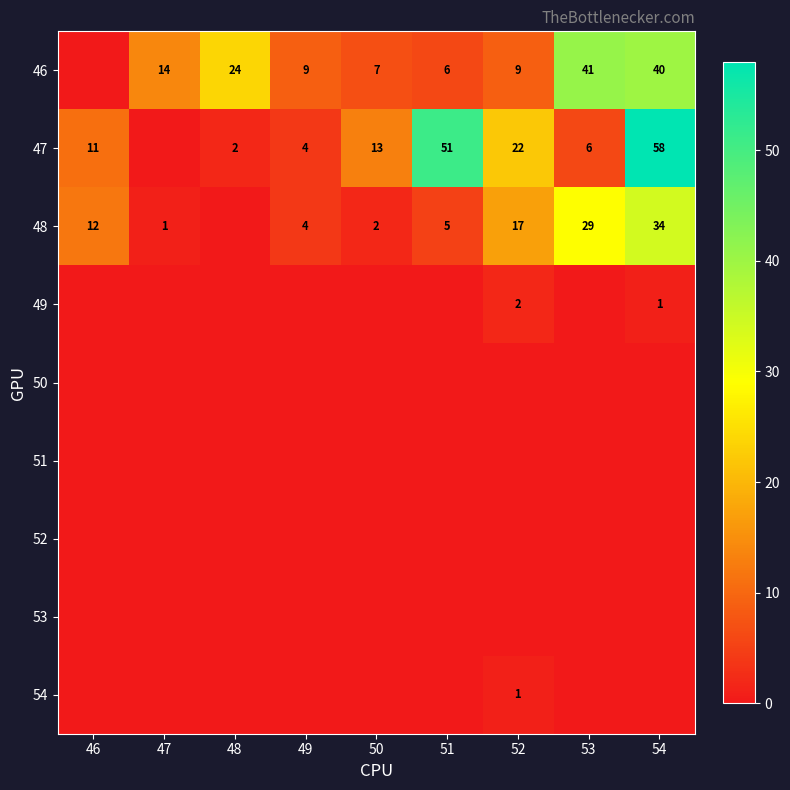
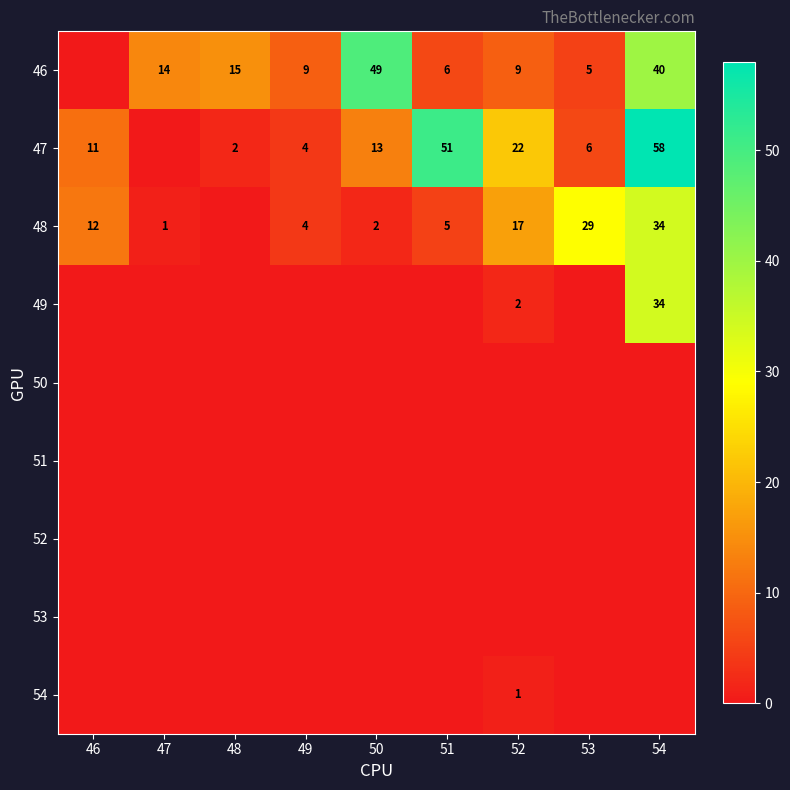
  {
    "46": {
      "47": 14,
-     "48": 24,
+     "48": 15,
      "49": 9,
-     "50": 7,
+     "50": 49,
      "51": 6,
      "52": 9,
-     "53": 41,
+     "53": 5,
      "54": 40
    },
    "47": {
      "46": 11,
      "48": 2,
      "49": 4,
      "50": 13,
      "51": 51,
      "52": 22,
      "53": 6,
      "54": 58
    },
    "48": {
      "46": 12,
      "47": 1,
      "49": 4,
      "50": 2,
      "51": 5,
      "52": 17,
      "53": 29,
      "54": 34
    },
    "49": {
      "52": 2,
-     "54": 1
+     "54": 34
    },
    "54": {
      "52": 1
    }
  }
